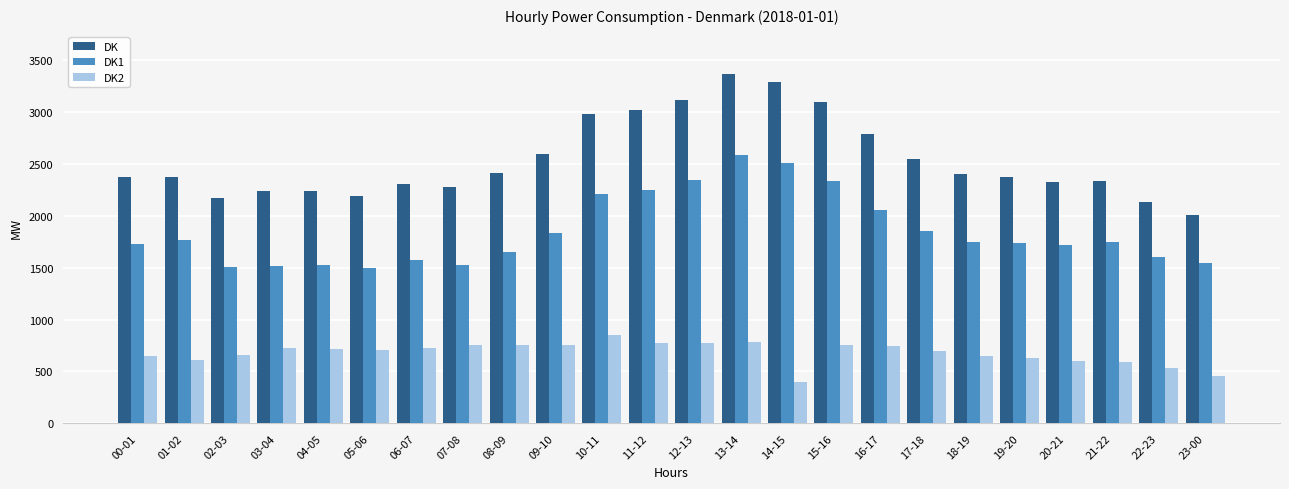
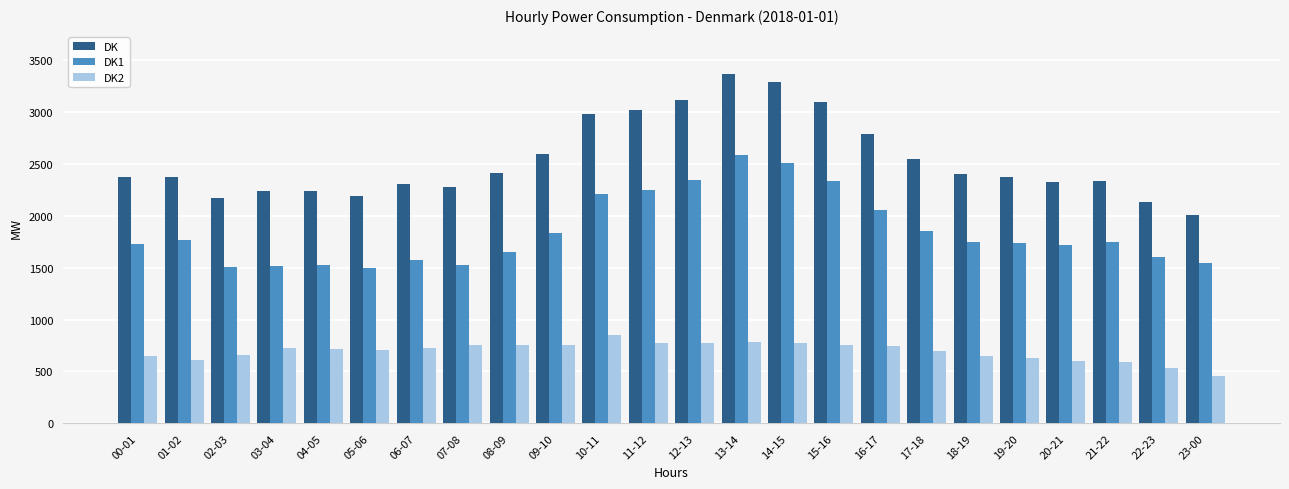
  {
    "DK": {
      "00-01": 2380,
      "01-02": 2380,
      "02-03": 2170,
      "03-04": 2240,
      "04-05": 2240,
      "05-06": 2200,
      "06-07": 2310,
      "07-08": 2280,
      "08-09": 2410,
      "09-10": 2600,
      "10-11": 2980,
      "11-12": 3020,
      "12-13": 3120,
      "13-14": 3370,
      "14-15": 3290,
      "15-16": 3100,
      "16-17": 2790,
      "17-18": 2550,
      "18-19": 2400,
      "19-20": 2370,
      "20-21": 2320,
      "21-22": 2340,
      "22-23": 2130,
      "23-00": 2010
    },
    "DK1": {
      "00-01": 1730,
      "01-02": 1760,
      "02-03": 1510,
      "03-04": 1510,
      "04-05": 1520,
      "05-06": 1490,
      "06-07": 1580,
      "07-08": 1530,
      "08-09": 1650,
      "09-10": 1840,
      "10-11": 2210,
      "11-12": 2250,
      "12-13": 2340,
      "13-14": 2590,
      "14-15": 2510,
      "15-16": 2340,
      "16-17": 2050,
      "17-18": 1860,
      "18-19": 1750,
      "19-20": 1740,
      "20-21": 1720,
      "21-22": 1750,
      "22-23": 1600,
      "23-00": 1550
    },
    "DK2": {
      "00-01": 650,
      "01-02": 610,
      "02-03": 660,
      "03-04": 720,
      "04-05": 710,
      "05-06": 700,
      "06-07": 730,
      "07-08": 750,
      "08-09": 760,
      "09-10": 760,
      "10-11": 850,
      "11-12": 770,
      "12-13": 770,
      "13-14": 780,
-     "14-15": 400,
+     "14-15": 780,
      "15-16": 760,
      "16-17": 740,
      "17-18": 690,
      "18-19": 650,
      "19-20": 630,
      "20-21": 600,
      "21-22": 590,
      "22-23": 530,
      "23-00": 460
    }
  }
